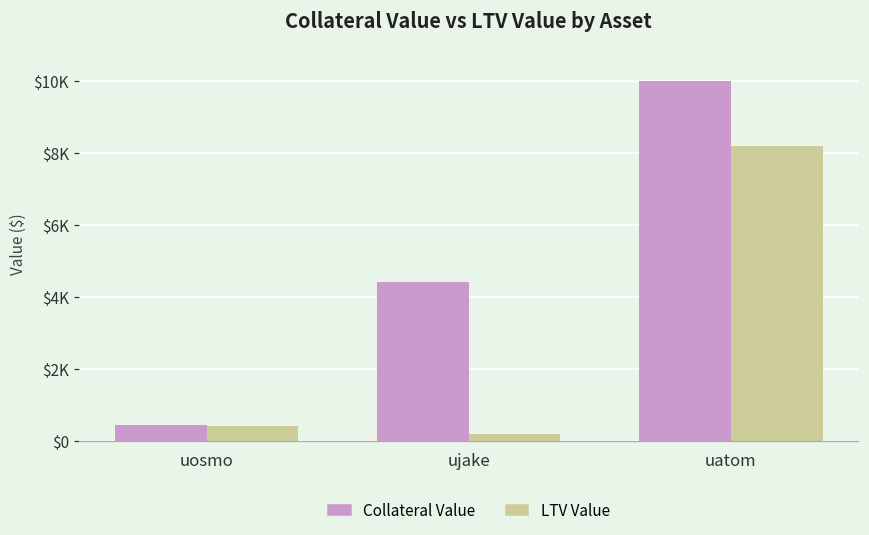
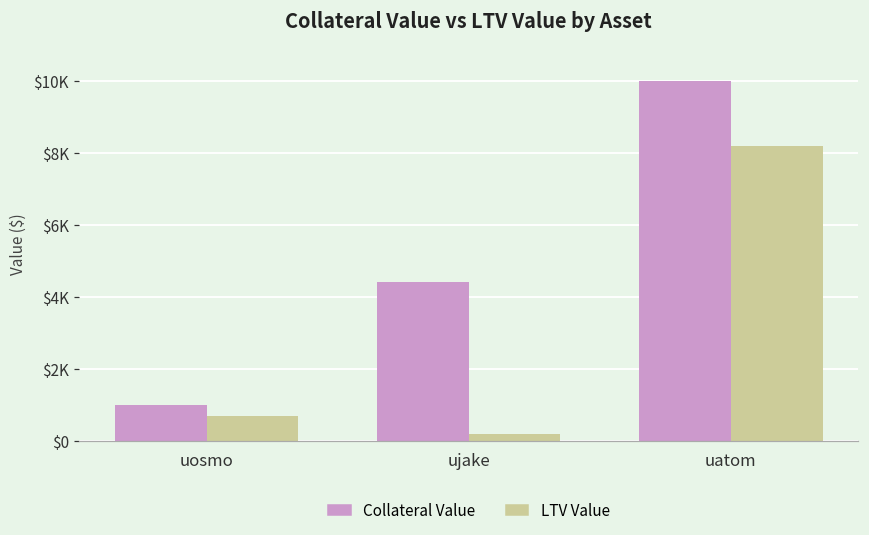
  {
    "Collateral Value": {
-     "uosmo": "$400",
+     "uosmo": "$1000",
      "ujake": "$4400",
      "uatom": "$10000"
    },
    "LTV Value": {
-     "uosmo": "$400",
+     "uosmo": "$700",
      "ujake": "$200",
      "uatom": "$8200"
    }
  }
